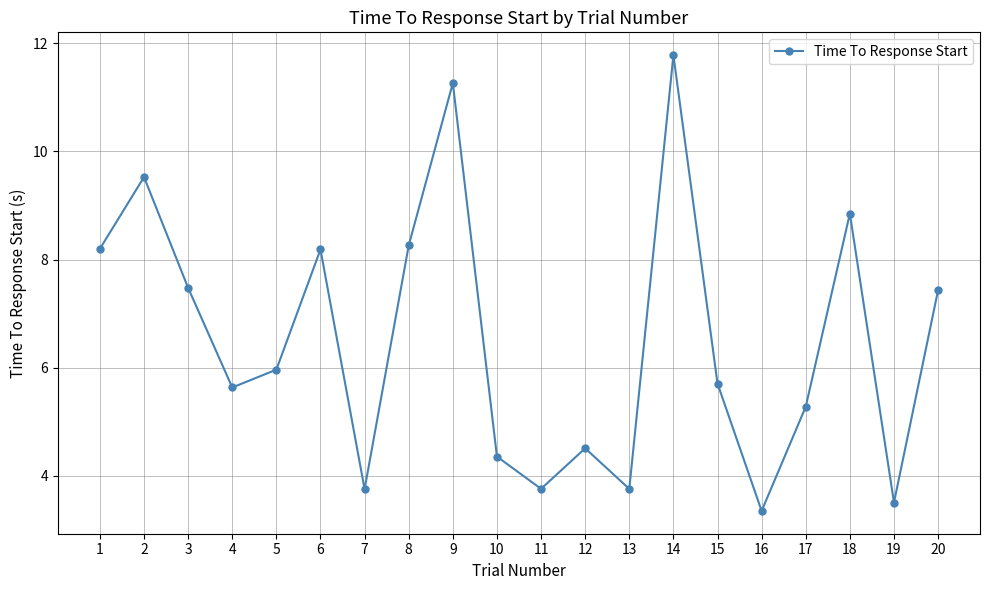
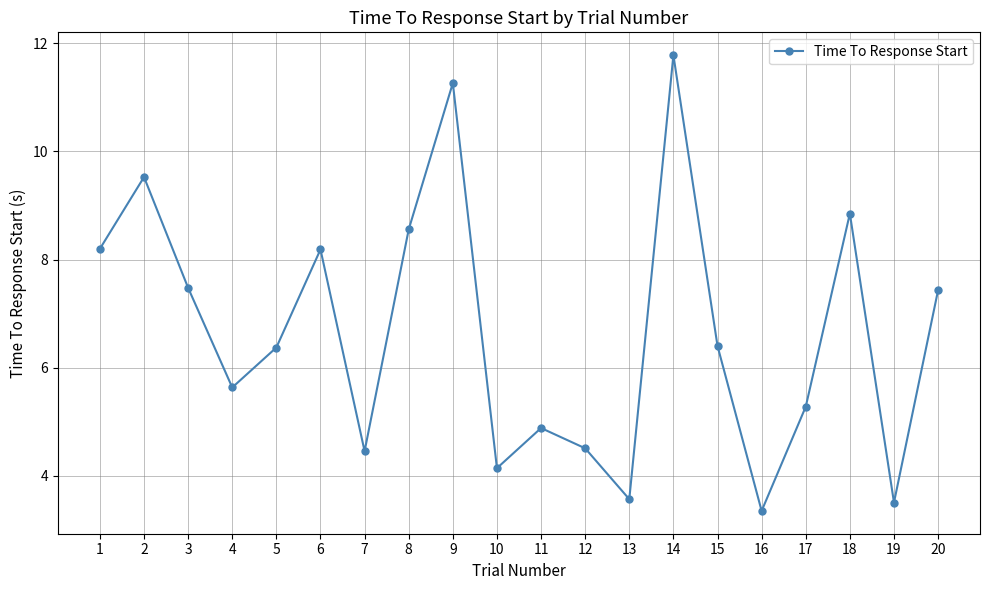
  {
    "1": 8.2,
    "2": 9.5,
    "3": 7.5,
    "4": 5.6,
-   "5": 6.0,
+   "5": 6.4,
    "6": 8.2,
-   "7": 3.8,
-   "8": 8.3,
+   "7": 4.5,
+   "8": 8.6,
    "9": 11.3,
-   "10": 4.4,
-   "11": 3.8,
+   "10": 4.1,
+   "11": 4.9,
    "12": 4.5,
-   "13": 3.8,
+   "13": 3.6,
    "14": 11.8,
-   "15": 5.7,
+   "15": 6.4,
    "16": 3.4,
    "17": 5.3,
    "18": 8.8,
    "19": 3.5,
    "20": 7.4
  }
